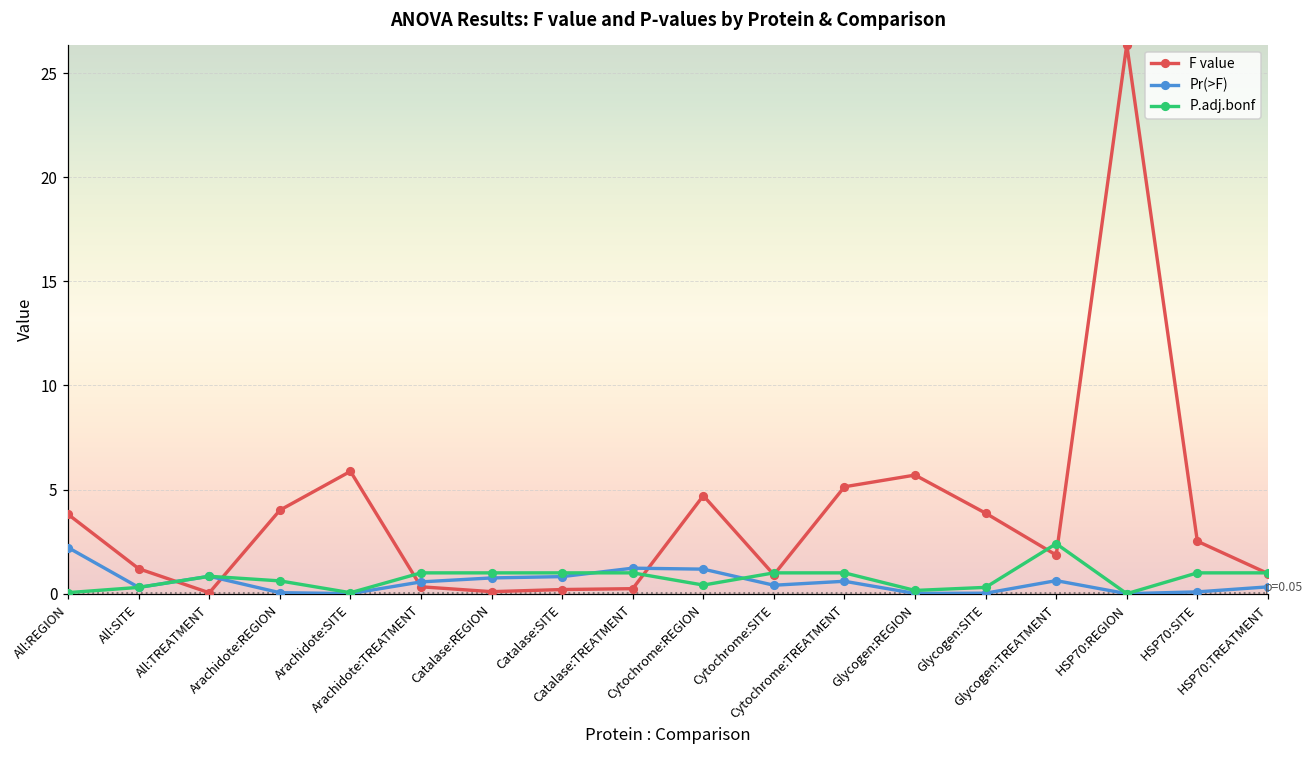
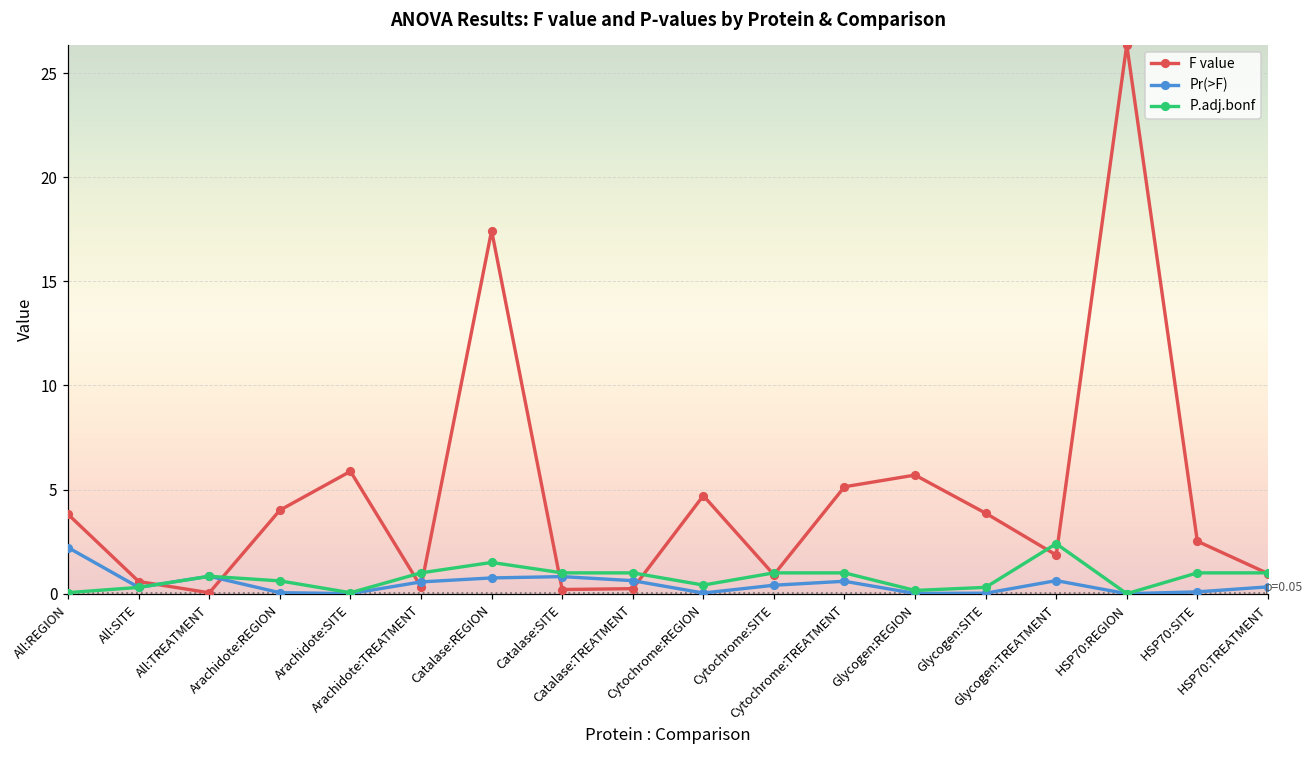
  {
    "F value": {
      "All:REGION": 3.8,
-     "All:SITE": 1.2,
+     "All:SITE": 0.6,
      "All:TREATMENT": 0.0,
      "Arachidote:REGION": 4.0,
      "Arachidote:SITE": 5.9,
      "Arachidote:TREATMENT": 0.3,
-     "Catalase:REGION": 0.1,
+     "Catalase:REGION": 17.4,
      "Catalase:SITE": 0.2,
      "Catalase:TREATMENT": 0.2,
      "Cytochrome:REGION": 4.7,
      "Cytochrome:TREATMENT": 5.1,
      "Glycogen:REGION": 5.7,
      "Glycogen:SITE": 3.9,
      "Glycogen:TREATMENT": 1.9,
      "HSP70:REGION": 26.4,
      "HSP70:SITE": 2.5
    },
    "Pr(>F)": {
      "All:REGION": 2.2,
      "Arachidote:REGION": 0.0,
      "Arachidote:TREATMENT": 0.6,
      "Catalase:REGION": 0.8,
      "Catalase:SITE": 0.8,
-     "Catalase:TREATMENT": 1.2,
-     "Cytochrome:REGION": 1.2,
+     "Catalase:TREATMENT": 0.6,
+     "Cytochrome:REGION": 0.0,
      "Cytochrome:SITE": 0.4,
      "Cytochrome:TREATMENT": 0.6,
      "Glycogen:REGION": 0.0,
      "Glycogen:SITE": 0.0,
      "Glycogen:TREATMENT": 0.6,
      "HSP70:SITE": 0.1
    },
    "P.adj.bonf": {
      "All:REGION": 0.1,
      "Arachidote:REGION": 0.6,
      "Arachidote:TREATMENT": 1.0,
-     "Catalase:REGION": 1.0,
+     "Catalase:REGION": 1.5,
      "Catalase:SITE": 1.0,
      "Catalase:TREATMENT": 1.0,
      "Cytochrome:REGION": 0.4,
      "Cytochrome:TREATMENT": 1.0,
      "Glycogen:REGION": 0.2,
      "Glycogen:SITE": 0.3,
      "Glycogen:TREATMENT": 2.4,
      "HSP70:SITE": 1.0
    }
  }
